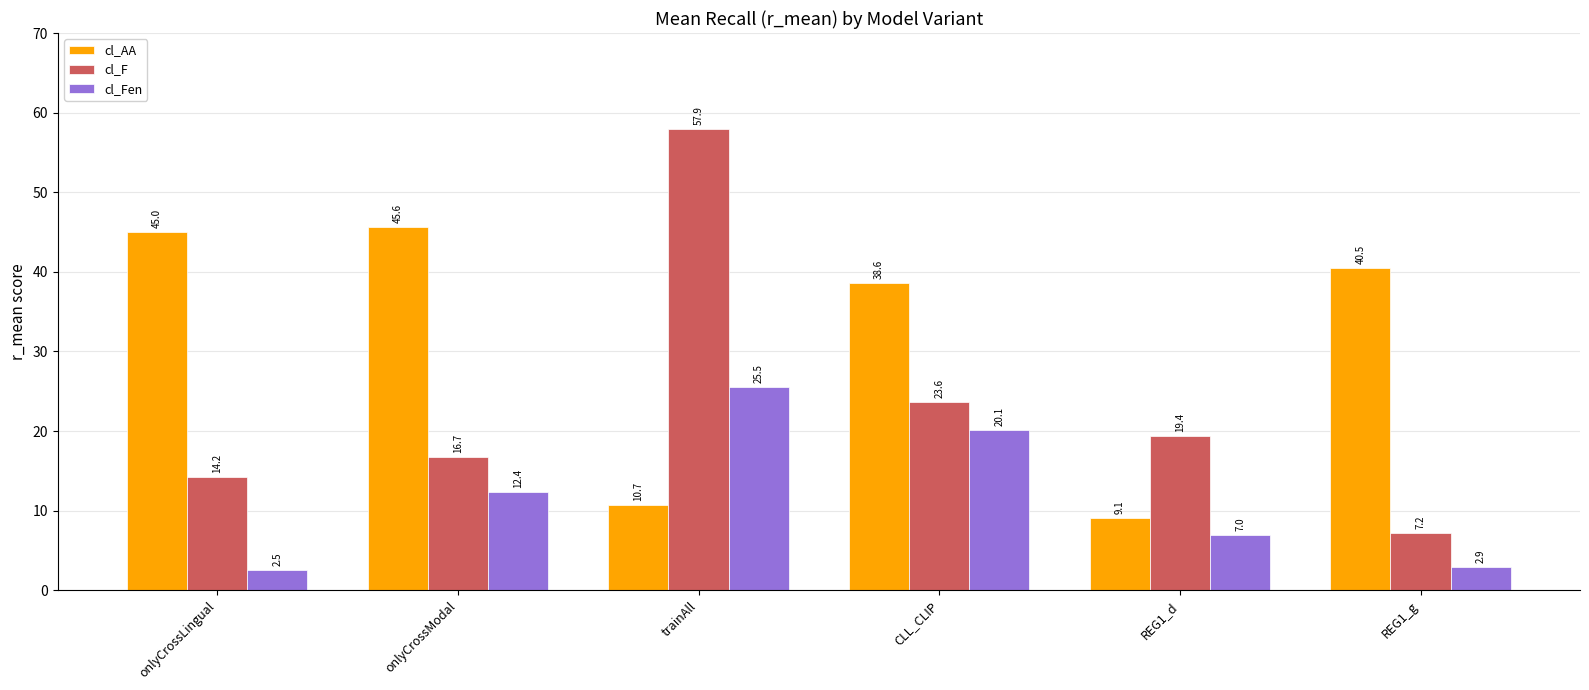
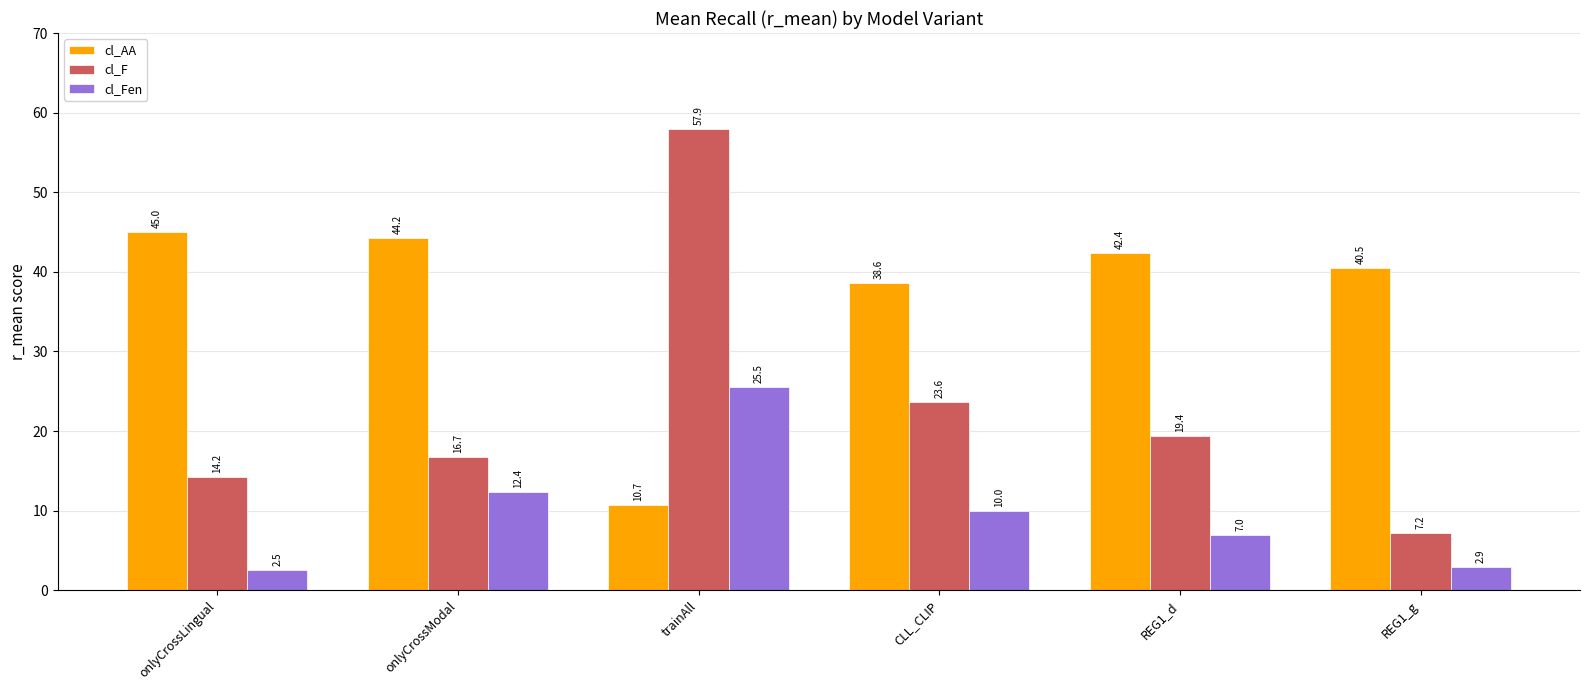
  {
    "cl_AA": {
      "onlyCrossLingual": 45.0,
-     "onlyCrossModal": 45.6,
+     "onlyCrossModal": 44.2,
      "trainAll": 10.7,
      "CLL_CLIP": 38.6,
-     "REG1_d": 9.1,
+     "REG1_d": 42.4,
      "REG1_g": 40.5
    },
    "cl_F": {
      "onlyCrossLingual": 14.2,
      "onlyCrossModal": 16.7,
      "trainAll": 57.9,
      "CLL_CLIP": 23.6,
      "REG1_d": 19.4,
      "REG1_g": 7.2
    },
    "cl_Fen": {
      "onlyCrossLingual": 2.5,
      "onlyCrossModal": 12.4,
      "trainAll": 25.5,
-     "CLL_CLIP": 20.1,
+     "CLL_CLIP": 10.0,
      "REG1_d": 7.0,
      "REG1_g": 2.9
    }
  }
